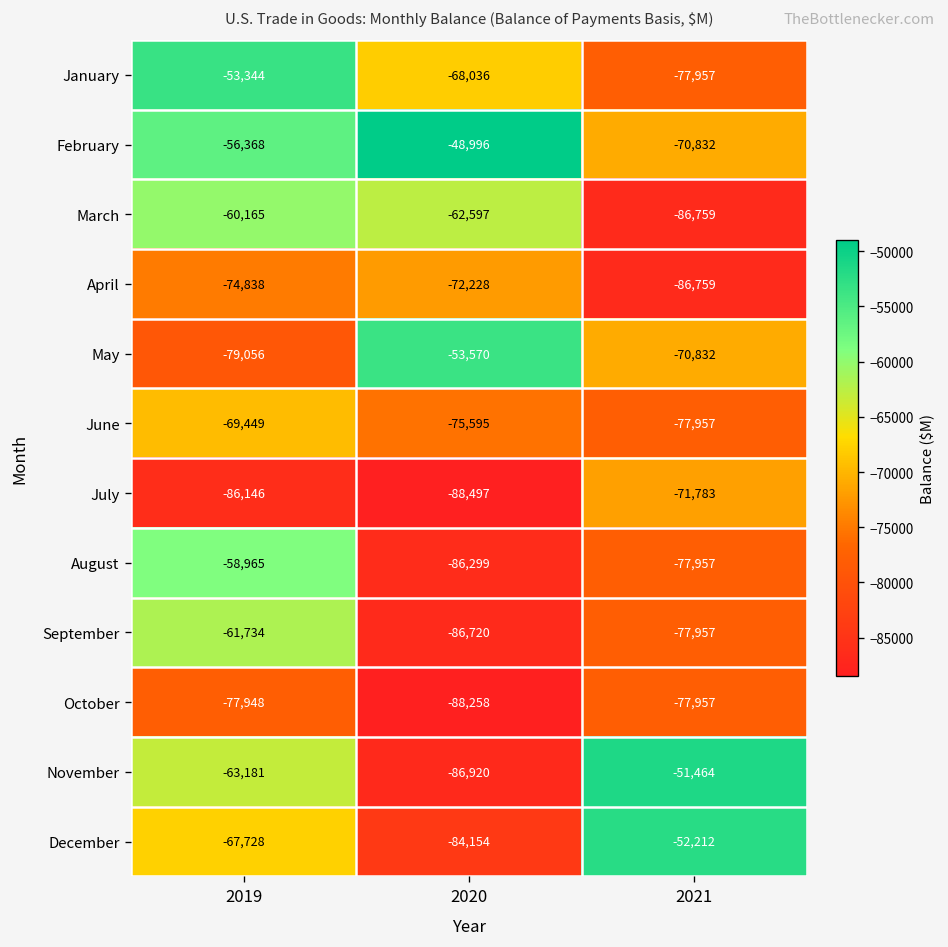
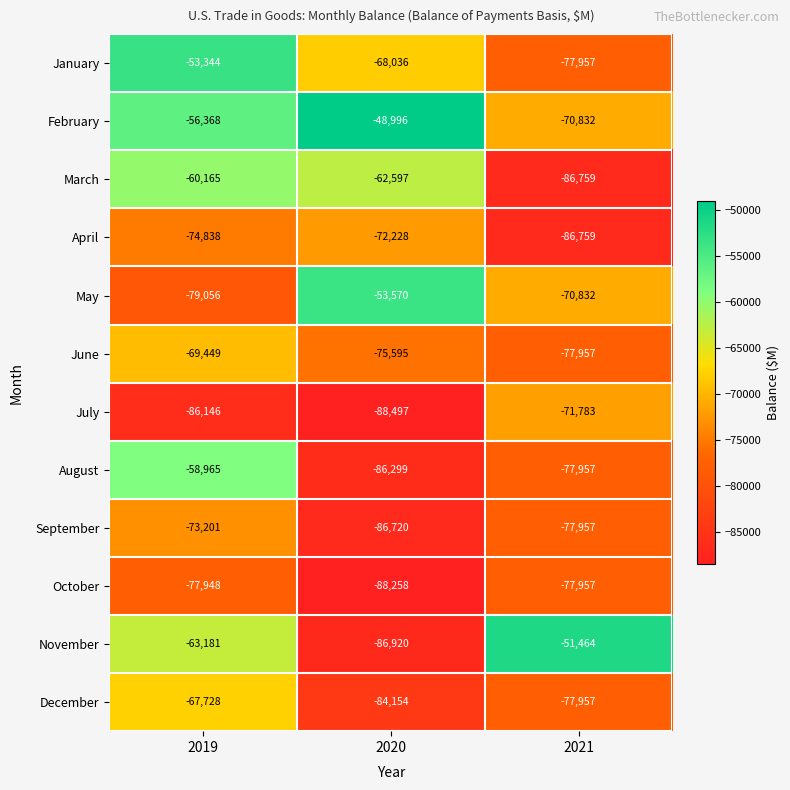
  {
    "January": {
      "2019": "-53,344",
      "2020": "-68,036",
      "2021": "-77,957"
    },
    "February": {
      "2019": "-56,368",
      "2020": "-48,996",
      "2021": "-70,832"
    },
    "March": {
      "2019": "-60,165",
      "2020": "-62,597",
      "2021": "-86,759"
    },
    "April": {
      "2019": "-74,838",
      "2020": "-72,228",
      "2021": "-86,759"
    },
    "May": {
      "2019": "-79,056",
      "2020": "-53,570",
      "2021": "-70,832"
    },
    "June": {
      "2019": "-69,449",
      "2020": "-75,595",
      "2021": "-77,957"
    },
    "July": {
      "2019": "-86,146",
      "2020": "-88,497",
      "2021": "-71,783"
    },
    "August": {
      "2019": "-58,965",
      "2020": "-86,299",
      "2021": "-77,957"
    },
    "September": {
-     "2019": "-61,734",
+     "2019": "-73,201",
      "2020": "-86,720",
      "2021": "-77,957"
    },
    "October": {
      "2019": "-77,948",
      "2020": "-88,258",
      "2021": "-77,957"
    },
    "November": {
      "2019": "-63,181",
      "2020": "-86,920",
      "2021": "-51,464"
    },
    "December": {
      "2019": "-67,728",
      "2020": "-84,154",
-     "2021": "-52,212"
+     "2021": "-77,957"
    }
  }
